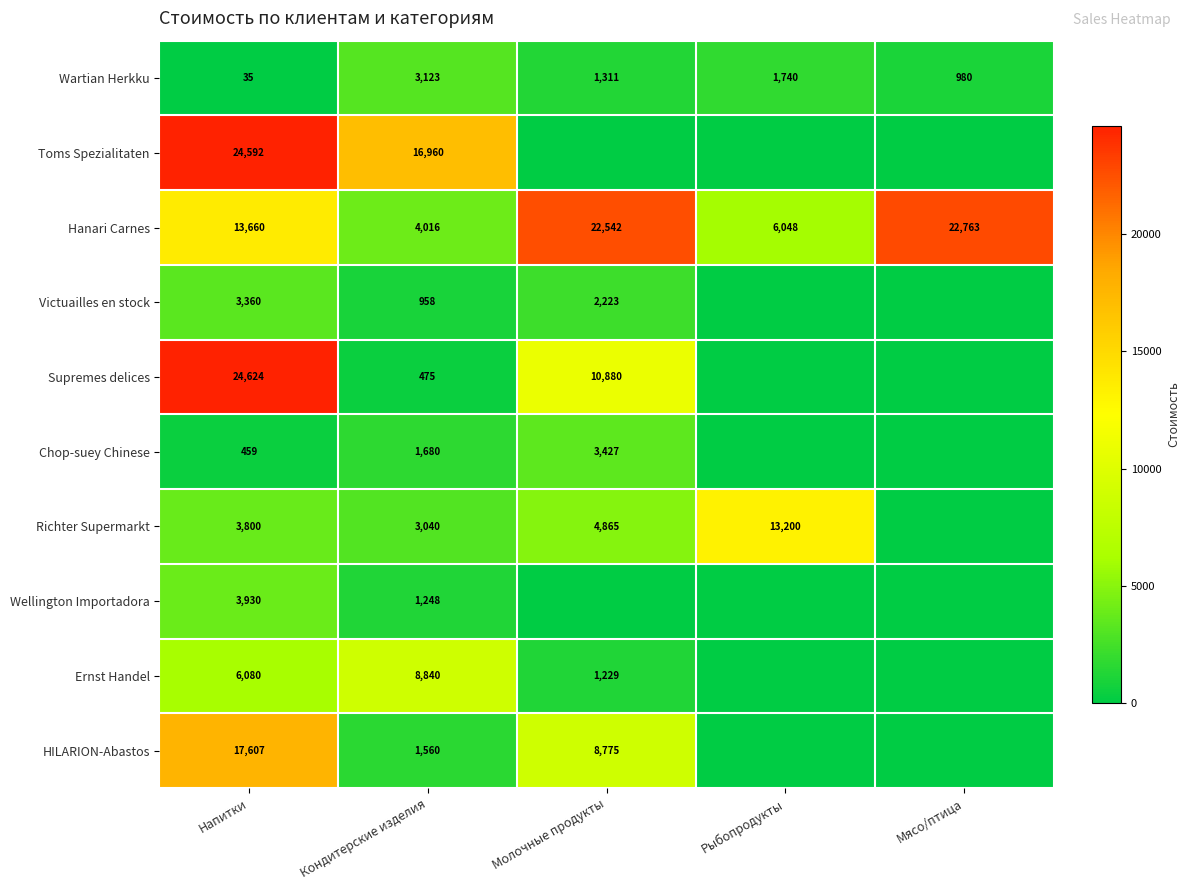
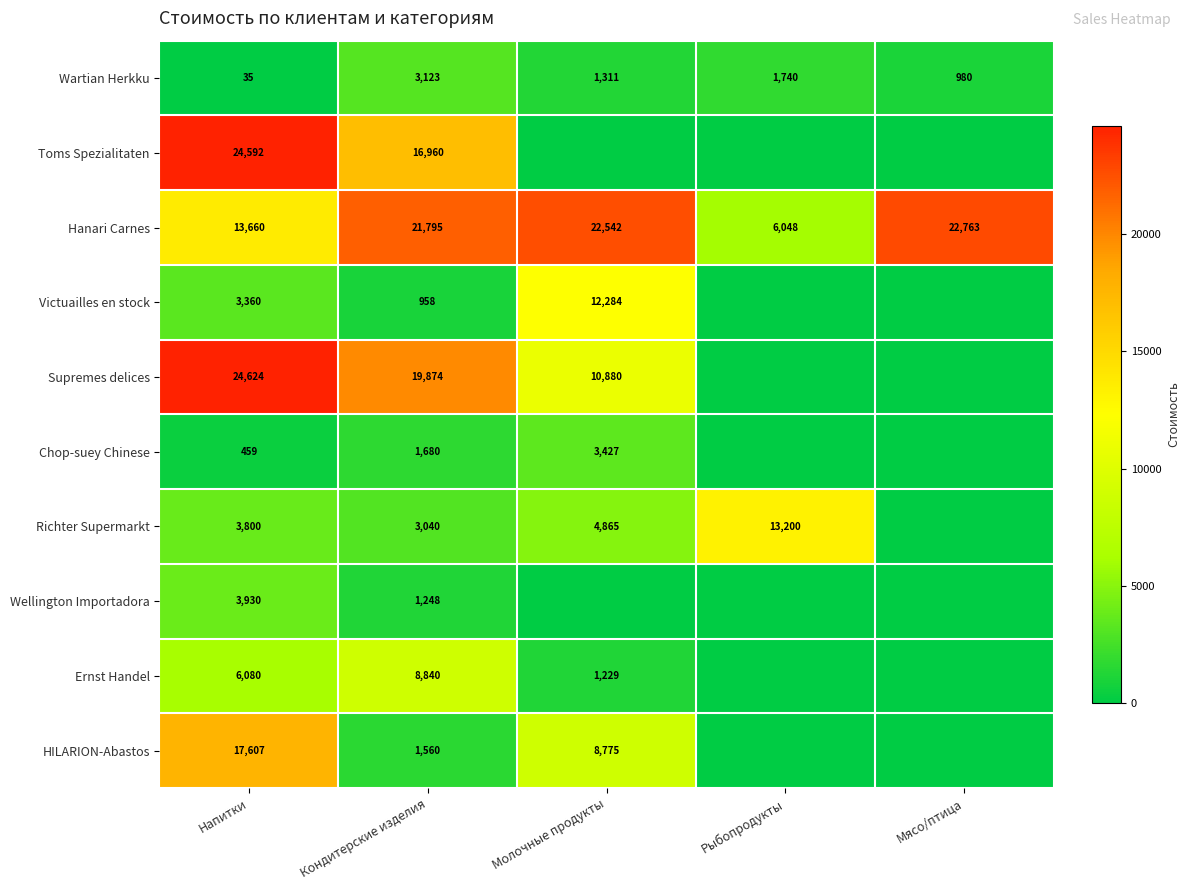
  {
    "Wartian Herkku": {
      "Напитки": "35",
      "Кондитерские изделия": "3,123",
      "Молочные продукты": "1,311",
      "Рыбопродукты": "1,740",
      "Мясо/птица": "980"
    },
    "Toms Spezialitaten": {
      "Напитки": "24,592",
      "Кондитерские изделия": "16,960"
    },
    "Hanari Carnes": {
      "Напитки": "13,660",
-     "Кондитерские изделия": "4,016",
+     "Кондитерские изделия": "21,795",
      "Молочные продукты": "22,542",
      "Рыбопродукты": "6,048",
      "Мясо/птица": "22,763"
    },
    "Victuailles en stock": {
      "Напитки": "3,360",
      "Кондитерские изделия": "958",
-     "Молочные продукты": "2,223"
+     "Молочные продукты": "12,284"
    },
    "Supremes delices": {
      "Напитки": "24,624",
-     "Кондитерские изделия": "475",
+     "Кондитерские изделия": "19,874",
      "Молочные продукты": "10,880"
    },
    "Chop-suey Chinese": {
      "Напитки": "459",
      "Кондитерские изделия": "1,680",
      "Молочные продукты": "3,427"
    },
    "Richter Supermarkt": {
      "Напитки": "3,800",
      "Кондитерские изделия": "3,040",
      "Молочные продукты": "4,865",
      "Рыбопродукты": "13,200"
    },
    "Wellington Importadora": {
      "Напитки": "3,930",
      "Кондитерские изделия": "1,248"
    },
    "Ernst Handel": {
      "Напитки": "6,080",
      "Кондитерские изделия": "8,840",
      "Молочные продукты": "1,229"
    },
    "HILARION-Abastos": {
      "Напитки": "17,607",
      "Кондитерские изделия": "1,560",
      "Молочные продукты": "8,775"
    }
  }
